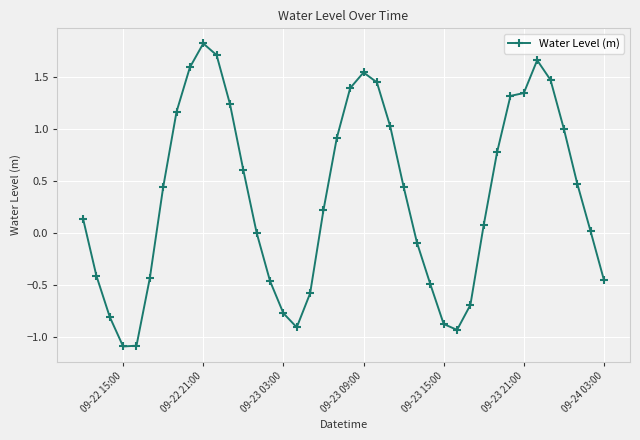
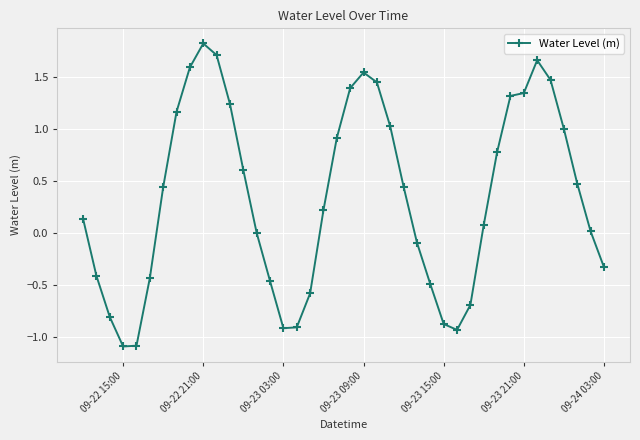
  {
    "09-22 15:00": -1.09,
    "09-22 21:00": 1.82,
-   "09-23 03:00": -0.77,
+   "09-23 03:00": -0.91,
    "09-23 09:00": 1.54,
    "09-23 15:00": -0.87,
    "09-23 21:00": 1.35,
-   "09-24 03:00": -0.45
+   "09-24 03:00": -0.33
  }
